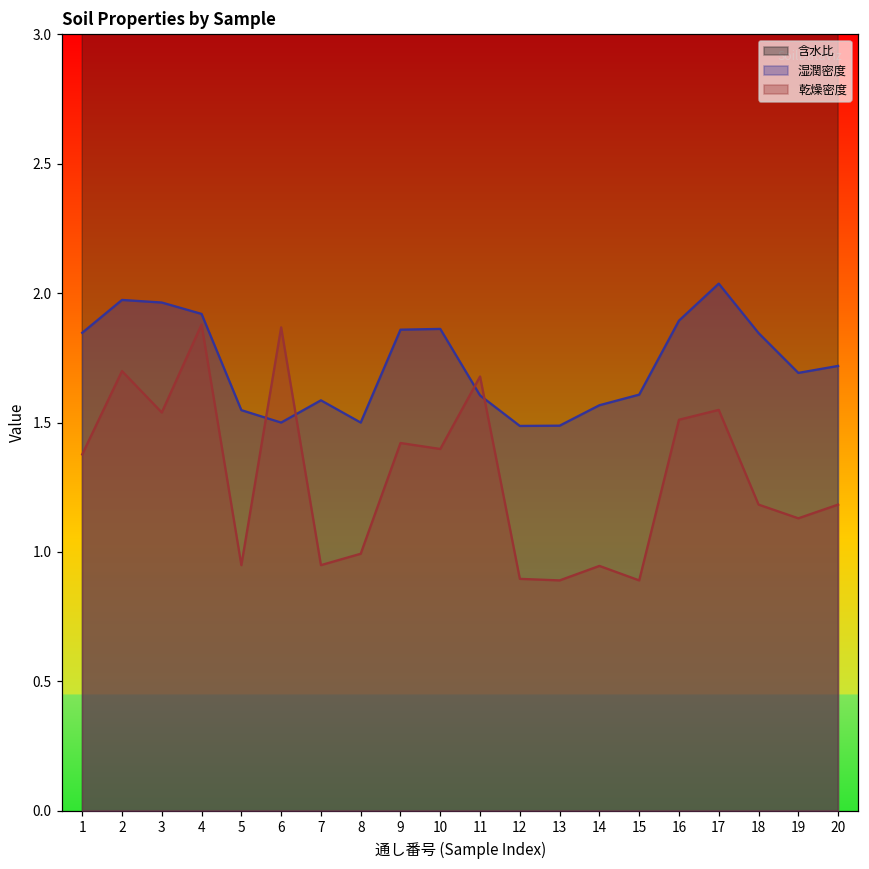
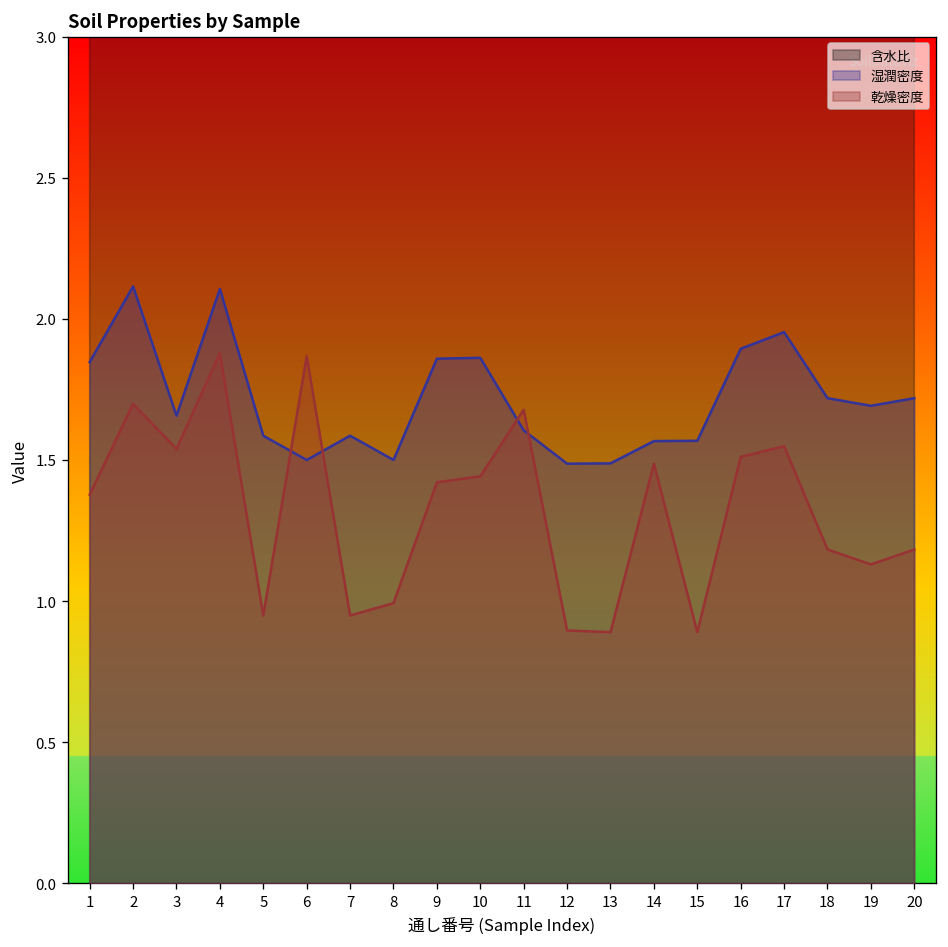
  {
    "湿潤密度": {
      "1": 1.85,
-     "2": 1.97,
-     "3": 1.96,
-     "4": 1.92,
-     "5": 1.55,
+     "2": 2.12,
+     "3": 1.66,
+     "4": 2.11,
+     "5": 1.59,
      "6": 1.50,
      "7": 1.59,
      "8": 1.50,
      "9": 1.86,
      "10": 1.86,
      "11": 1.61,
      "12": 1.49,
      "13": 1.49,
      "14": 1.57,
-     "15": 1.61,
+     "15": 1.57,
      "16": 1.89,
-     "17": 2.04,
-     "18": 1.85,
+     "17": 1.95,
+     "18": 1.72,
      "19": 1.69,
      "20": 1.72
    },
    "乾燥密度": {
      "1": 1.38,
      "2": 1.70,
      "3": 1.54,
      "4": 1.88,
      "5": 0.95,
      "6": 1.87,
      "7": 0.95,
      "8": 0.99,
      "9": 1.42,
-     "10": 1.40,
+     "10": 1.44,
      "11": 1.68,
      "12": 0.90,
      "13": 0.89,
-     "14": 0.95,
+     "14": 1.49,
      "15": 0.89,
      "16": 1.51,
      "17": 1.55,
      "18": 1.18,
      "19": 1.13,
      "20": 1.18
    }
  }
